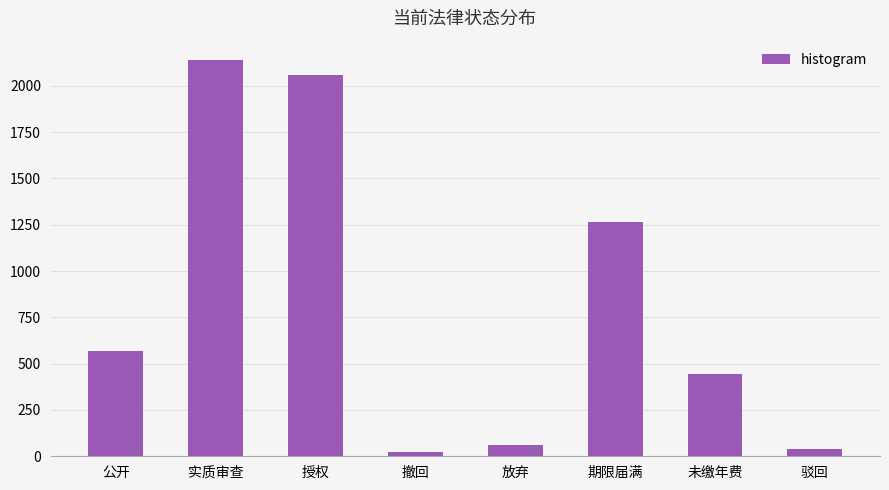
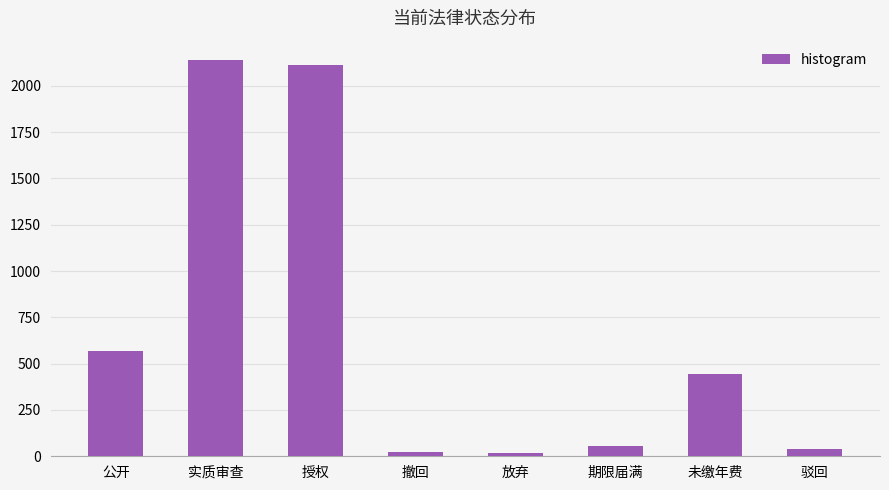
  {
    "公开": 570,
    "实质审查": 2140,
-   "授权": 2060,
+   "授权": 2110,
    "撤回": 20,
-   "放弃": 60,
-   "期限届满": 1270,
+   "放弃": 20,
+   "期限届满": 60,
    "未缴年费": 450,
    "驳回": 40
  }
